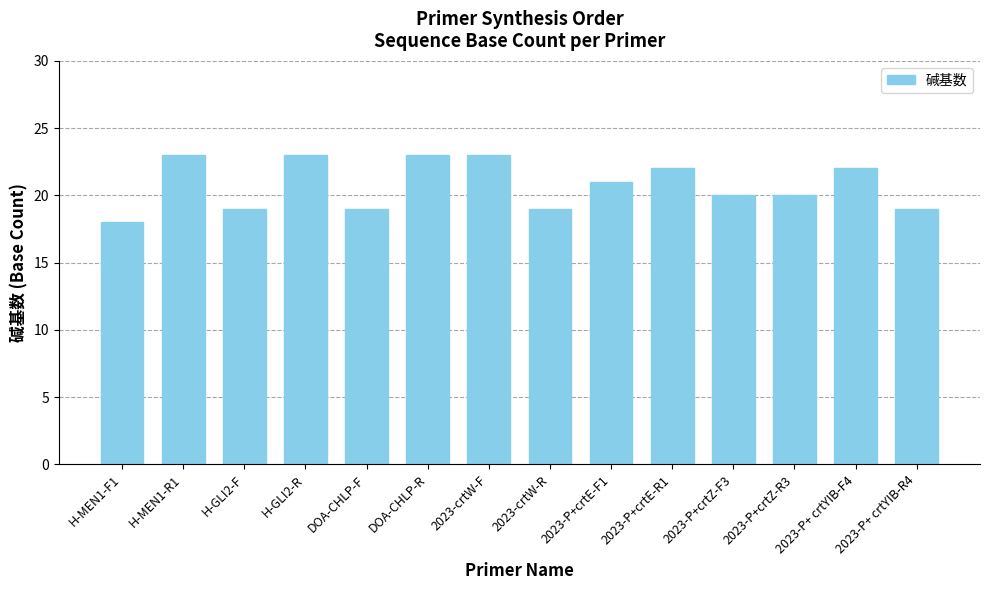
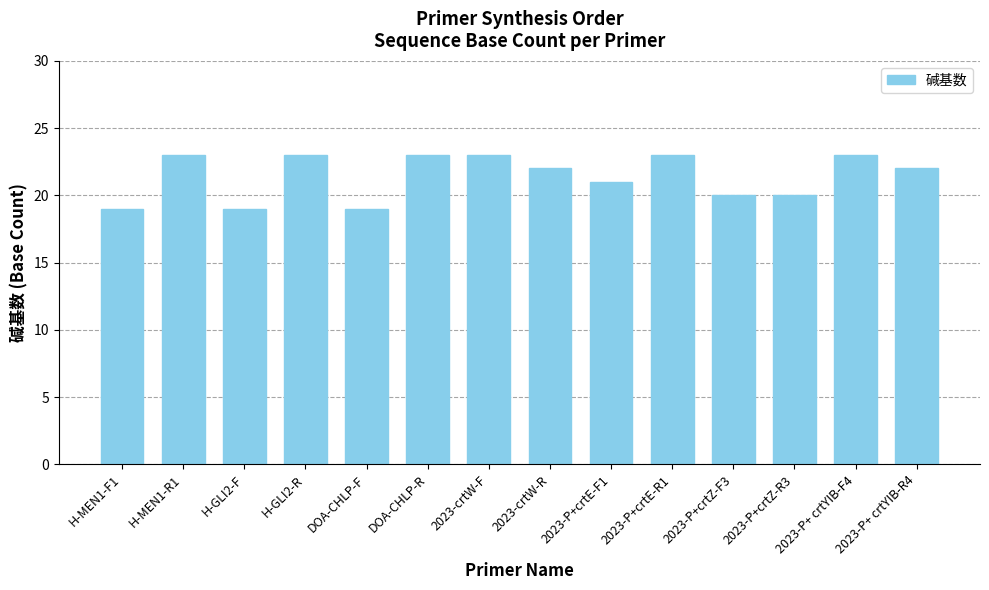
  {
-   "H-MEN1-F1": 18,
+   "H-MEN1-F1": 19,
    "H-MEN1-R1": 23,
    "H-GLI2-F": 19,
    "H-GLI2-R": 23,
    "DOA-CHLP-F": 19,
    "DOA-CHLP-R": 23,
    "2023-crtW-F": 23,
-   "2023-crtW-R": 19,
+   "2023-crtW-R": 22,
    "2023-P+crtE-F1": 21,
-   "2023-P+crtE-R1": 22,
+   "2023-P+crtE-R1": 23,
    "2023-P+crtZ-F3": 20,
    "2023-P+crtZ-R3": 20,
-   "2023-P+ crtYIB-F4": 22,
-   "2023-P+ crtYIB-R4": 19
+   "2023-P+ crtYIB-F4": 23,
+   "2023-P+ crtYIB-R4": 22
  }
